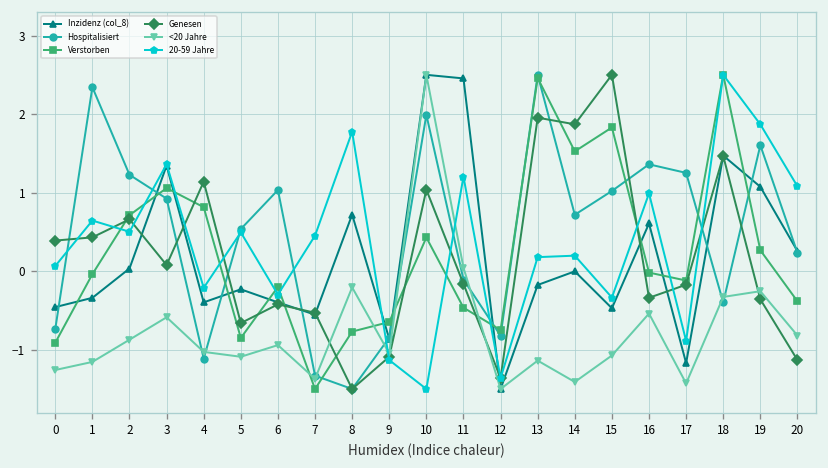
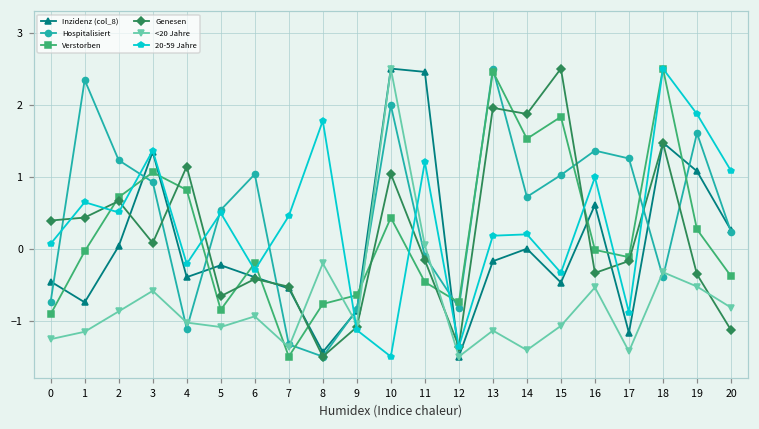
  {
    "Inzidenz (col_8)": {
      "0": -0.5,
-     "1": -0.3,
+     "1": -0.7,
      "2": 0.0,
      "4": -0.4,
      "5": -0.2,
-     "8": 0.7,
+     "8": -1.4,
      "11": 2.5,
      "13": -0.2,
      "14": 0.0,
      "15": -0.5,
      "16": 0.6,
      "17": -1.2,
      "19": 1.1
    },
    "<20 Jahre": {
      "0": -1.3,
      "1": -1.2,
      "2": -0.9,
      "3": -0.6,
      "4": -1.0,
      "5": -1.1,
      "6": -0.9,
      "7": -1.4,
      "8": -0.2,
      "9": -1.0,
      "11": 0.0,
      "13": -1.1,
      "14": -1.4,
      "15": -1.1,
      "16": -0.5,
      "17": -1.4,
      "18": -0.3,
-     "19": -0.3,
+     "19": -0.5,
      "20": -0.8
    }
  }
